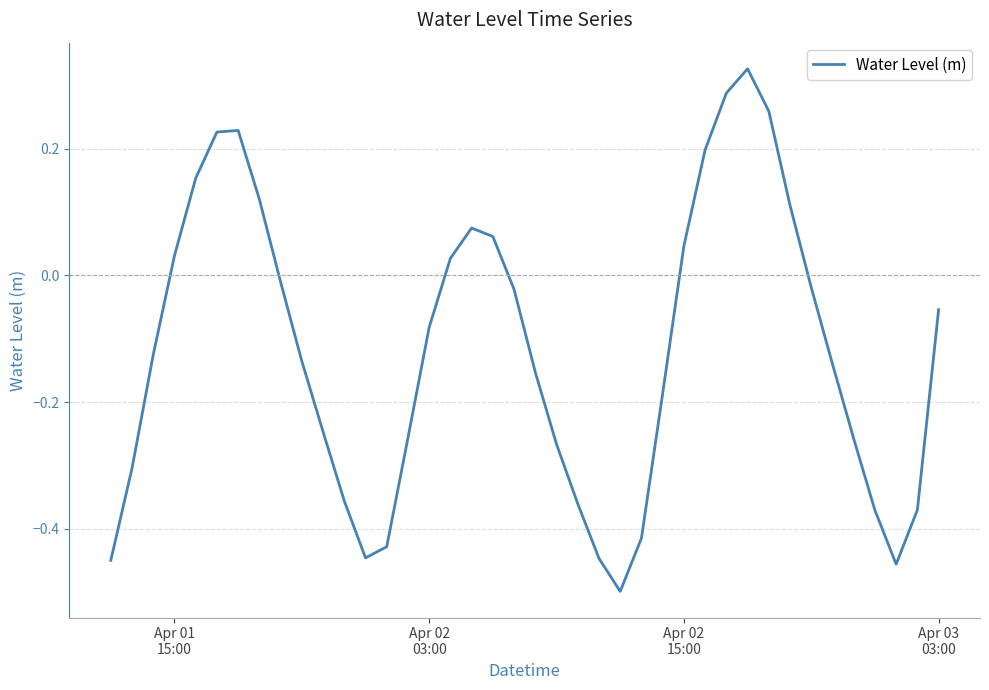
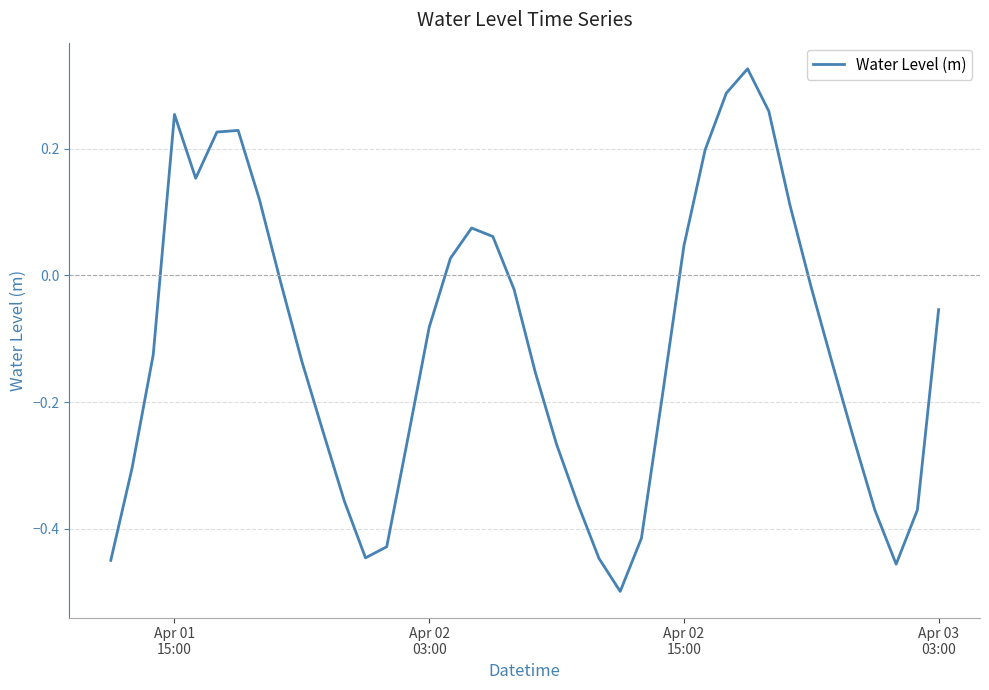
  {
-   "Apr 01 15:00": 0.03,
+   "Apr 01 15:00": 0.25,
    "Apr 02 03:00": -0.08,
    "Apr 02 15:00": 0.05,
    "Apr 03 03:00": -0.05
  }
